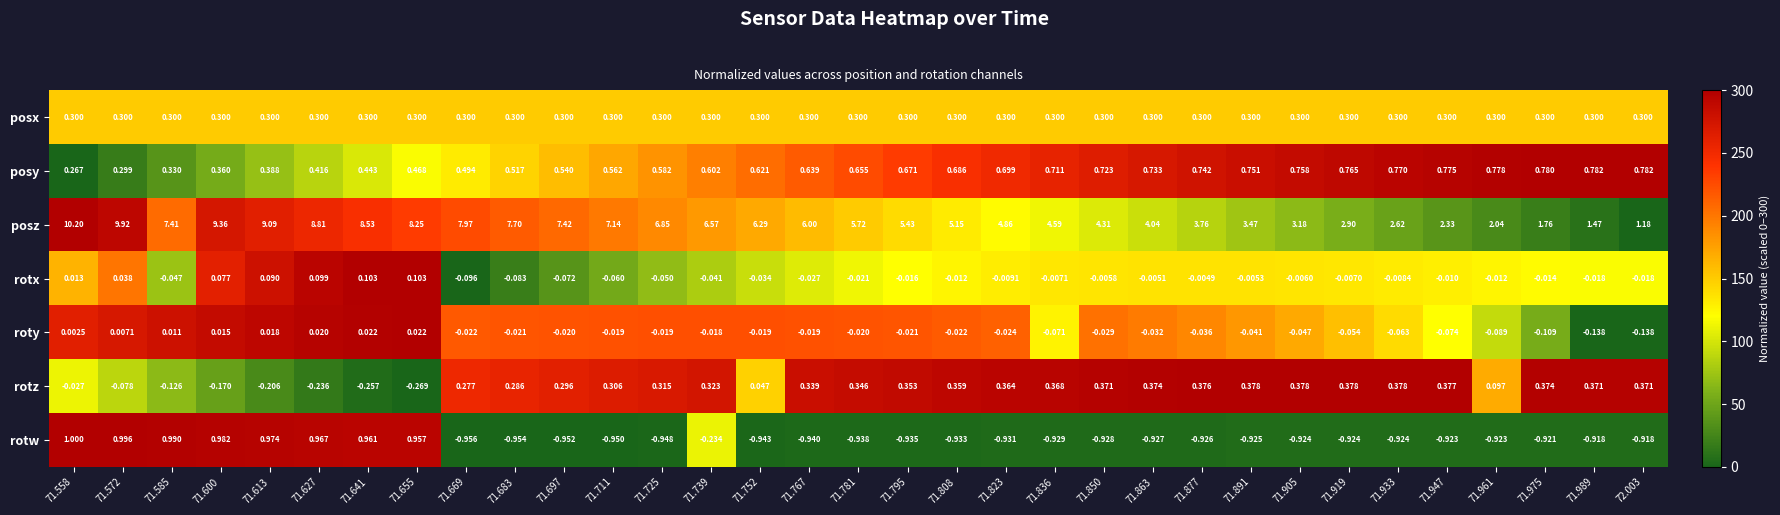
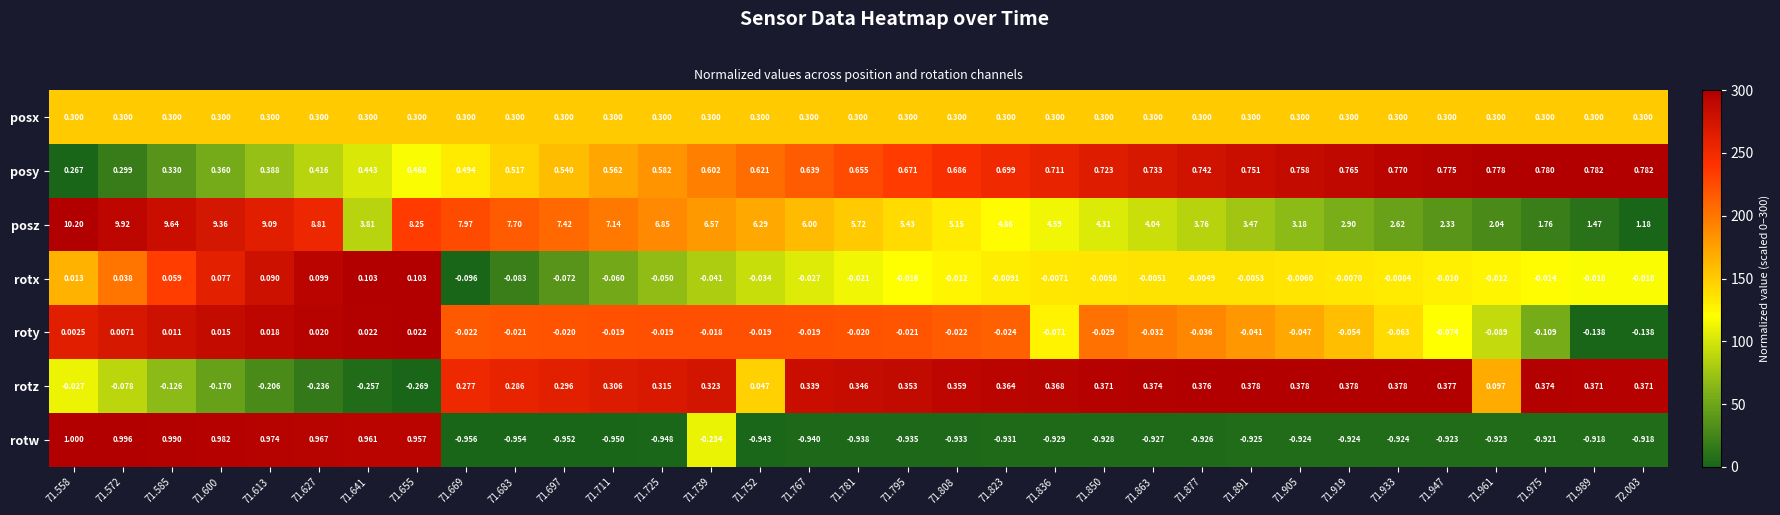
  {
    "posz": {
      "71.558": 10.20,
      "71.572": 9.92,
-     "71.585": 7.41,
+     "71.585": 9.64,
      "71.600": 9.36,
      "71.613": 9.09,
      "71.627": 8.81,
-     "71.641": 8.53,
+     "71.641": 3.81,
      "71.655": 8.25,
      "71.669": 7.97,
      "71.683": 7.70,
      "71.697": 7.42,
      "71.711": 7.14,
      "71.725": 6.85,
      "71.739": 6.57,
      "71.752": 6.29,
      "71.767": 6.00,
      "71.781": 5.72,
      "71.795": 5.43,
      "71.808": 5.15,
      "71.823": 4.86,
      "71.836": 4.59,
      "71.850": 4.31,
      "71.863": 4.04,
      "71.877": 3.76,
      "71.891": 3.47,
      "71.905": 3.18,
      "71.919": 2.90,
      "71.933": 2.62,
      "71.947": 2.33,
      "71.961": 2.04,
      "71.975": 1.76,
      "71.989": 1.47,
      "72.003": 1.18
    },
    "rotx": {
      "71.558": 0.013,
      "71.572": 0.038,
-     "71.585": -0.047,
+     "71.585": 0.059,
      "71.600": 0.077,
      "71.613": 0.090,
      "71.627": 0.099,
      "71.641": 0.103,
      "71.655": 0.103,
      "71.669": -0.096,
      "71.683": -0.083,
      "71.697": -0.072,
      "71.711": -0.060,
      "71.725": -0.050,
      "71.739": -0.041,
      "71.752": -0.034,
      "71.767": -0.027,
      "71.781": -0.021,
      "71.795": -0.016,
      "71.808": -0.012,
      "71.823": -0.0091,
      "71.836": -0.0071,
      "71.850": -0.0058,
      "71.863": -0.0051,
      "71.877": -0.0049,
      "71.891": -0.0053,
      "71.905": -0.0060,
      "71.919": -0.0070,
      "71.933": -0.0084,
      "71.947": -0.010,
      "71.961": -0.012,
      "71.975": -0.014,
      "71.989": -0.018,
      "72.003": -0.018
    }
  }
